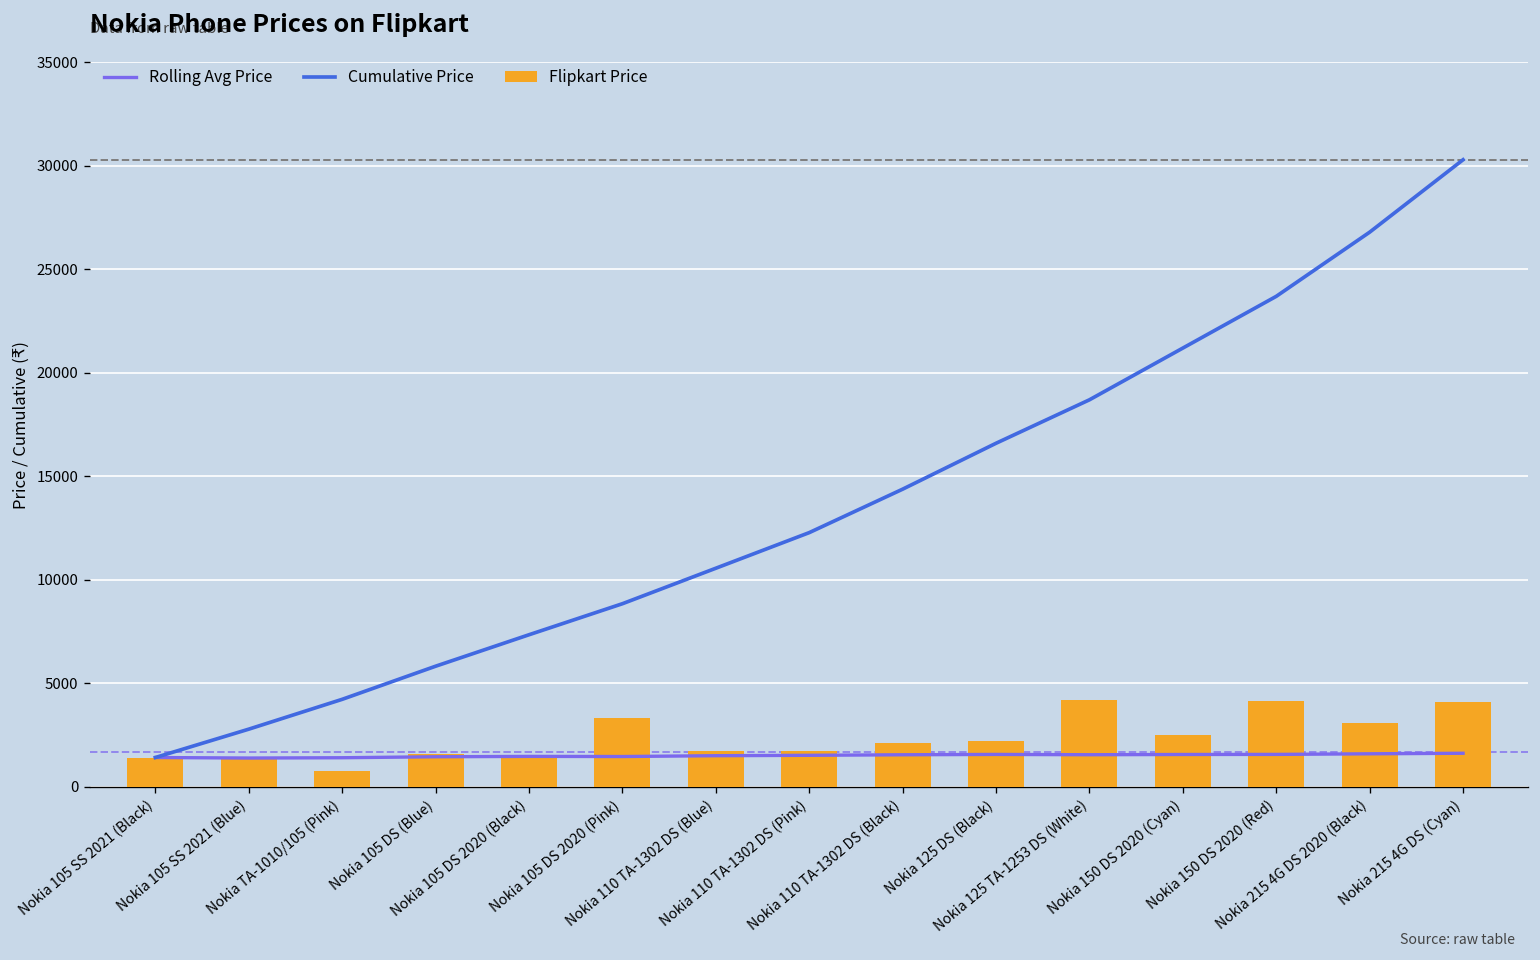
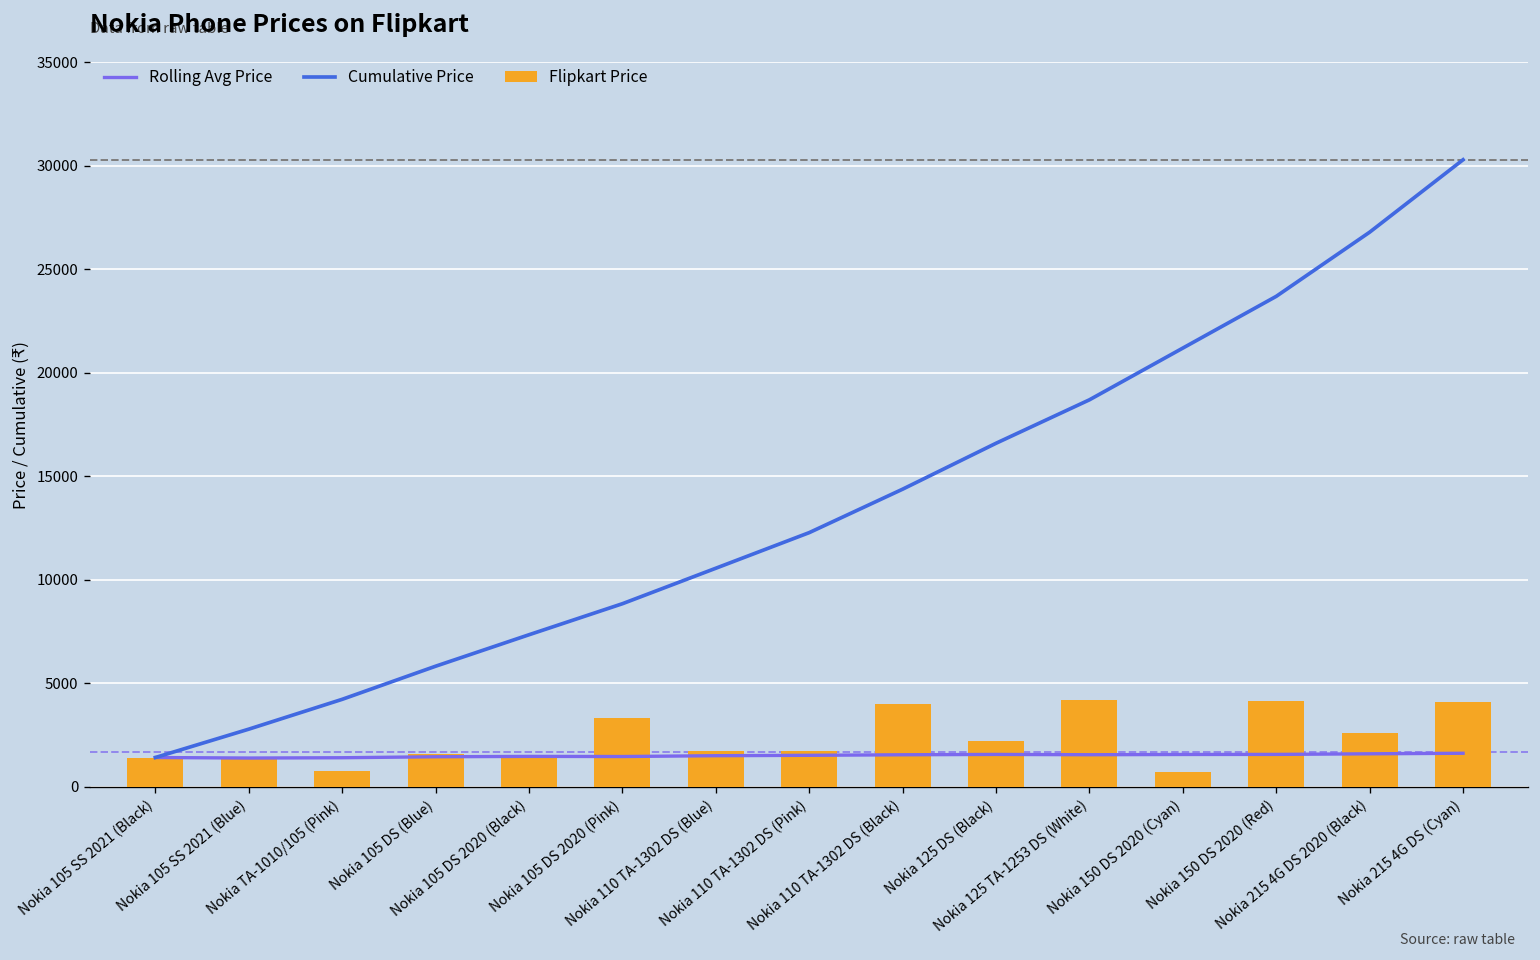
  {
    "Flipkart Price": {
      "Nokia 105 SS 2021 (Black)": 1400,
      "Nokia 105 SS 2021 (Blue)": 1400,
      "Nokia TA-1010/105 (Pink)": 800,
      "Nokia 105 DS (Blue)": 1600,
      "Nokia 105 DS 2020 (Black)": 1500,
      "Nokia 105 DS 2020 (Pink)": 3300,
      "Nokia 110 TA-1302 DS (Blue)": 1700,
      "Nokia 110 TA-1302 DS (Pink)": 1700,
-     "Nokia 110 TA-1302 DS (Black)": 2100,
+     "Nokia 110 TA-1302 DS (Black)": 4000,
      "Nokia 125 DS (Black)": 2200,
      "Nokia 125 TA-1253 DS (White)": 4200,
-     "Nokia 150 DS 2020 (Cyan)": 2500,
+     "Nokia 150 DS 2020 (Cyan)": 700,
      "Nokia 150 DS 2020 (Red)": 4200,
-     "Nokia 215 4G DS 2020 (Black)": 3100,
+     "Nokia 215 4G DS 2020 (Black)": 2600,
      "Nokia 215 4G DS (Cyan)": 4100
    }
  }
